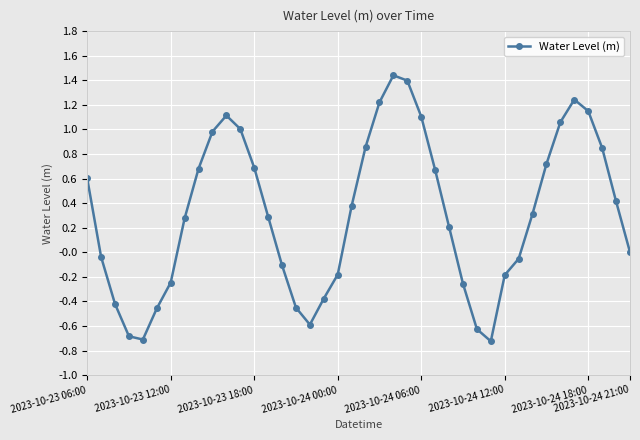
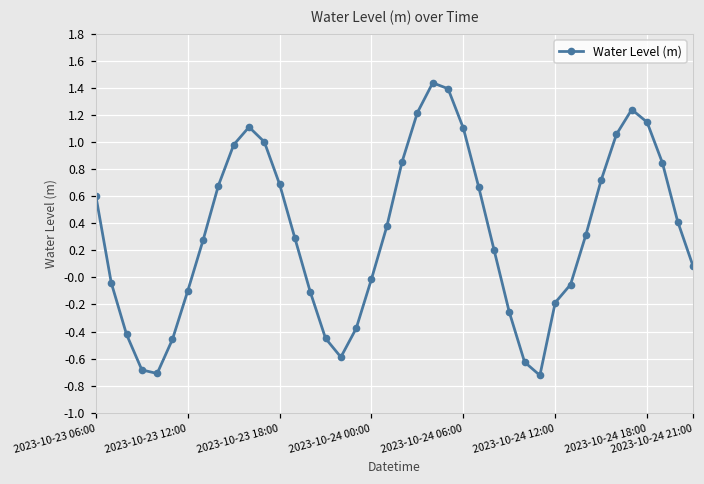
  {
    "2023-10-23 06:00": 0.60,
-   "2023-10-23 12:00": -0.25,
+   "2023-10-23 12:00": -0.10,
    "2023-10-23 18:00": 0.69,
-   "2023-10-24 00:00": -0.18,
+   "2023-10-24 00:00": -0.01,
    "2023-10-24 06:00": 1.10,
    "2023-10-24 12:00": -0.19,
    "2023-10-24 18:00": 1.15,
-   "2023-10-24 21:00": 0.00
+   "2023-10-24 21:00": 0.08
  }
